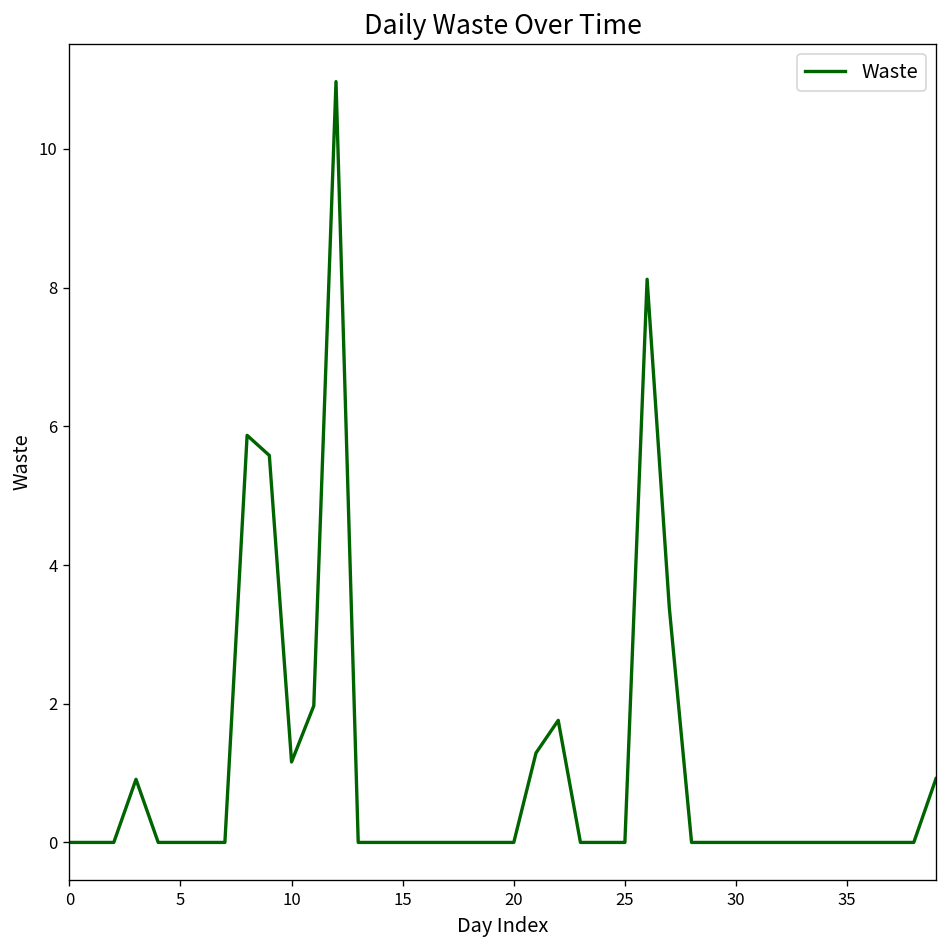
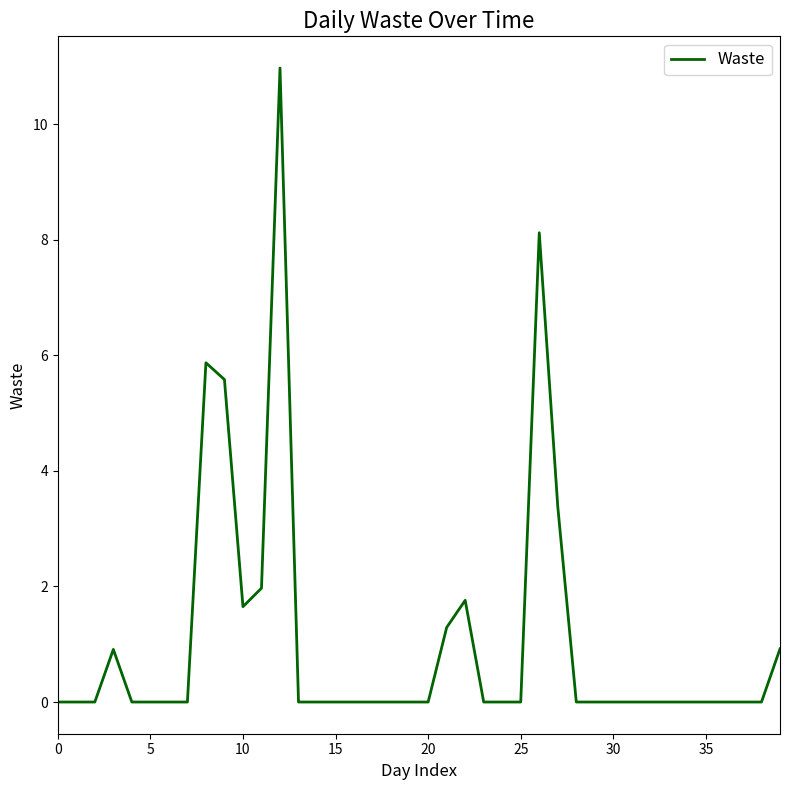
  {
    "0": 0.0,
    "5": 0.0,
-   "10": 1.2,
+   "10": 1.7,
    "15": 0.0,
    "20": 0.0,
    "25": 0.0,
    "30": 0.0,
    "35": 0.0
  }
